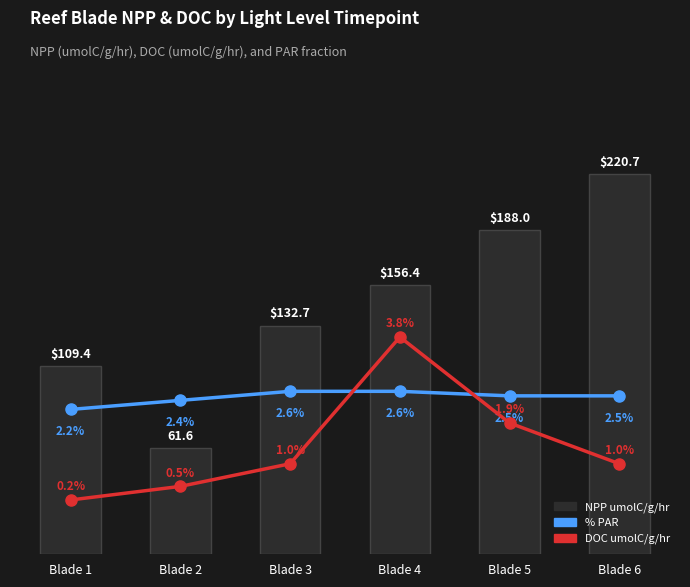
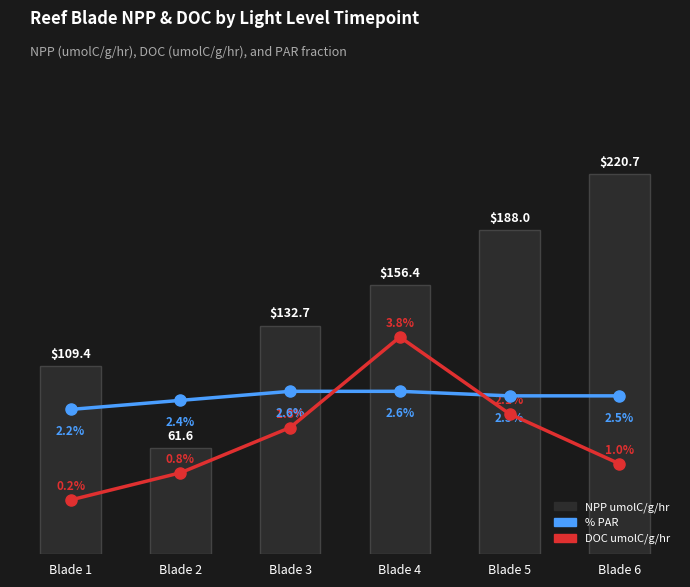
  {
    "NPP umolC/g/hr": {
      "Blade 1": "$109.4",
      "Blade 2": "61.6",
      "Blade 3": "$132.7",
      "Blade 4": "$156.4",
      "Blade 5": "$188.0",
      "Blade 6": "$220.7"
    },
    "DOC umolC/g/hr": {
      "Blade 1": "0.2%",
-     "Blade 2": "0.5%",
-     "Blade 3": "1.0%",
+     "Blade 2": "0.8%",
+     "Blade 3": "1.8%",
      "Blade 4": "3.8%",
-     "Blade 5": "1.9%",
+     "Blade 5": "2.1%",
      "Blade 6": "1.0%"
    }
  }
